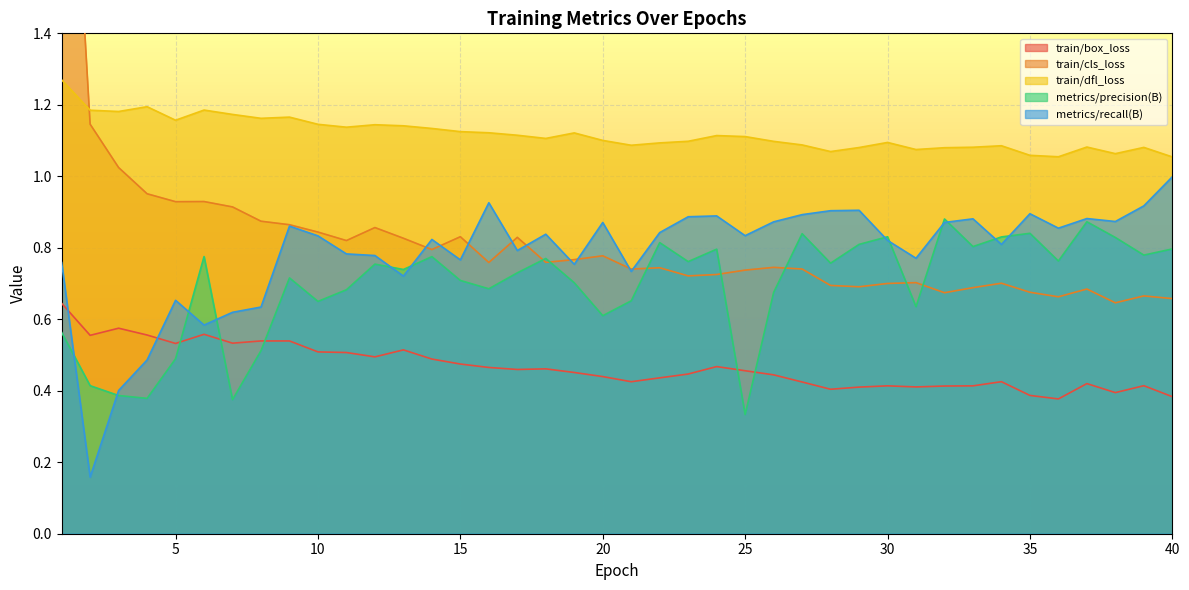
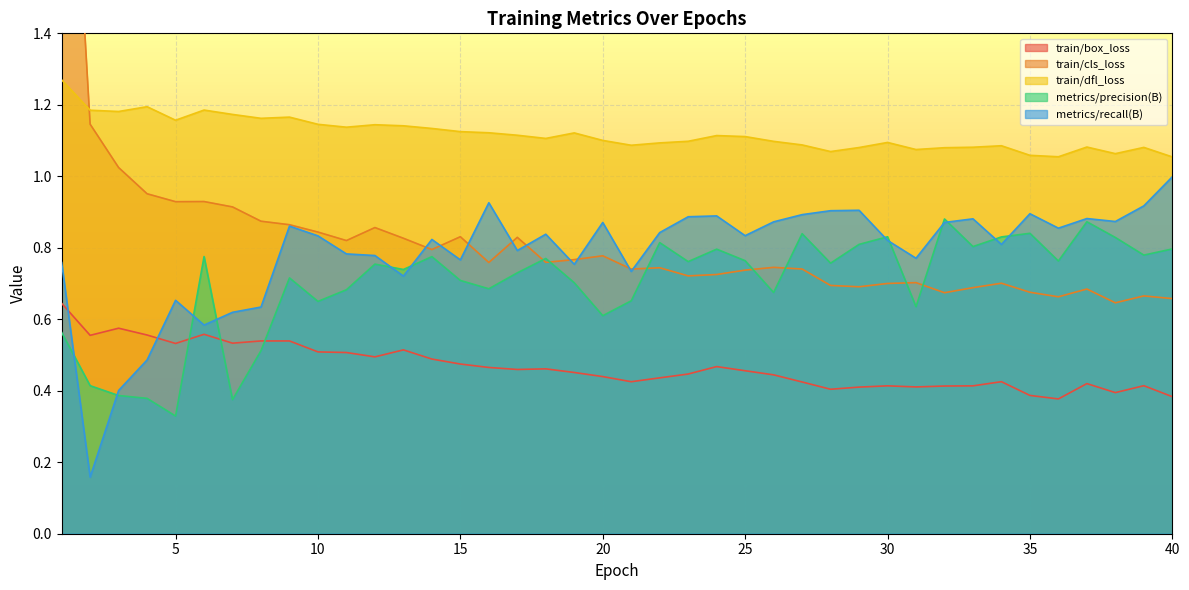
  {
    "train/dfl_loss": {
      "5": 1.16,
      "10": 1.15,
      "15": 1.12,
      "20": 1.10,
      "25": 1.11,
      "30": 1.09,
      "35": 1.06,
      "40": 1.05
    },
    "metrics/precision(B)": {
-     "5": 0.49,
+     "5": 0.33,
      "10": 0.65,
      "15": 0.71,
      "20": 0.61,
-     "25": 0.33,
+     "25": 0.76,
      "30": 0.83,
      "35": 0.84,
      "40": 0.80
    },
    "metrics/recall(B)": {
      "5": 0.65,
      "10": 0.83,
      "15": 0.77,
      "20": 0.87,
      "25": 0.83,
      "30": 0.82,
      "35": 0.90,
      "40": 1.00
    }
  }
